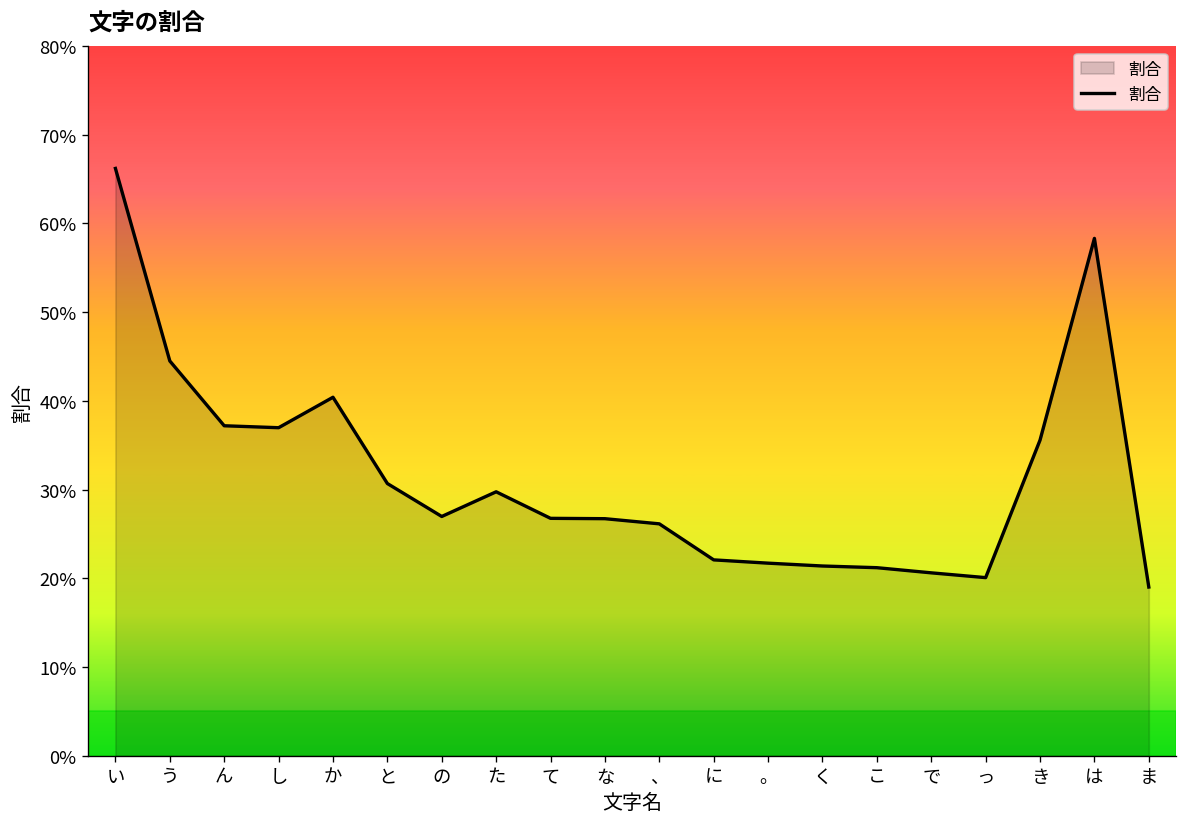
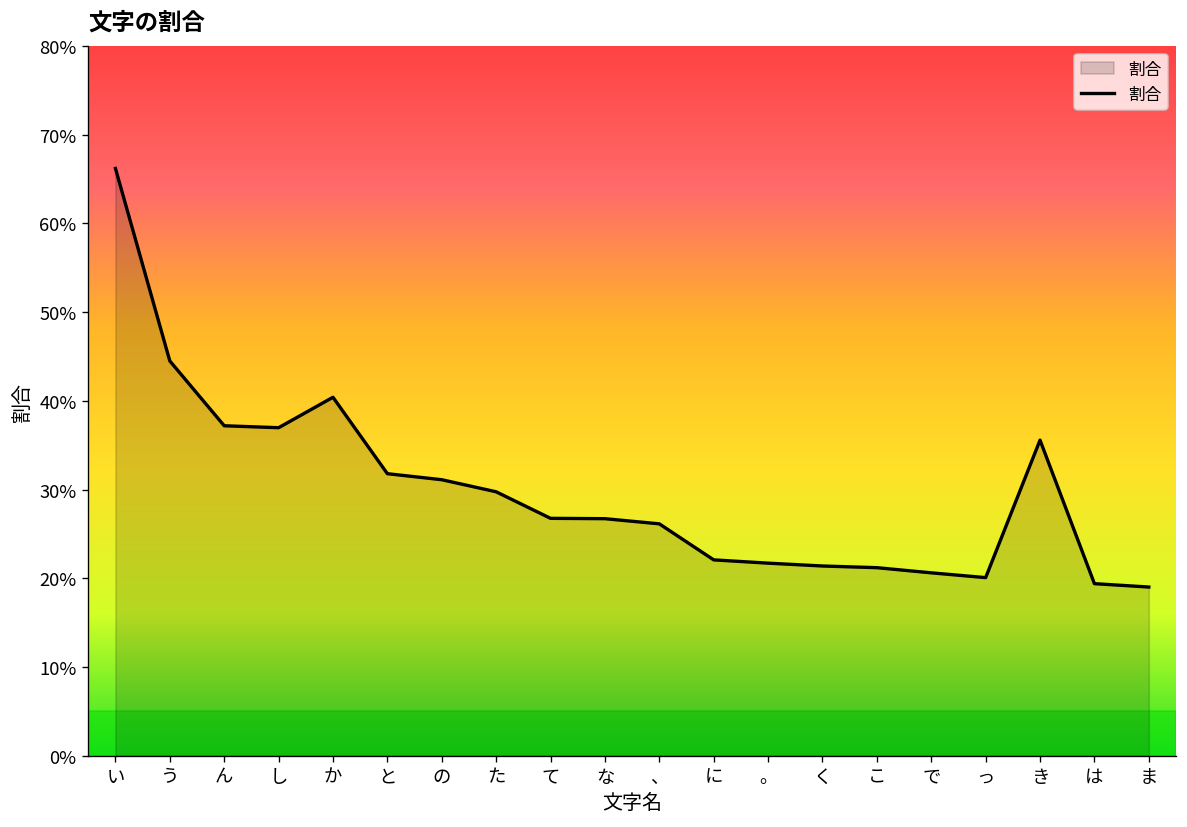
  {
    "い": "66%",
    "う": "44%",
    "ん": "37%",
    "し": "37%",
    "か": "40%",
-   "と": "31%",
-   "の": "27%",
+   "と": "32%",
+   "の": "31%",
    "た": "30%",
    "て": "27%",
    "な": "27%",
    "、": "26%",
    "に": "22%",
    "。": "22%",
    "く": "21%",
    "こ": "21%",
    "で": "21%",
    "っ": "20%",
    "き": "36%",
-   "は": "58%",
+   "は": "19%",
    "ま": "19%"
  }
